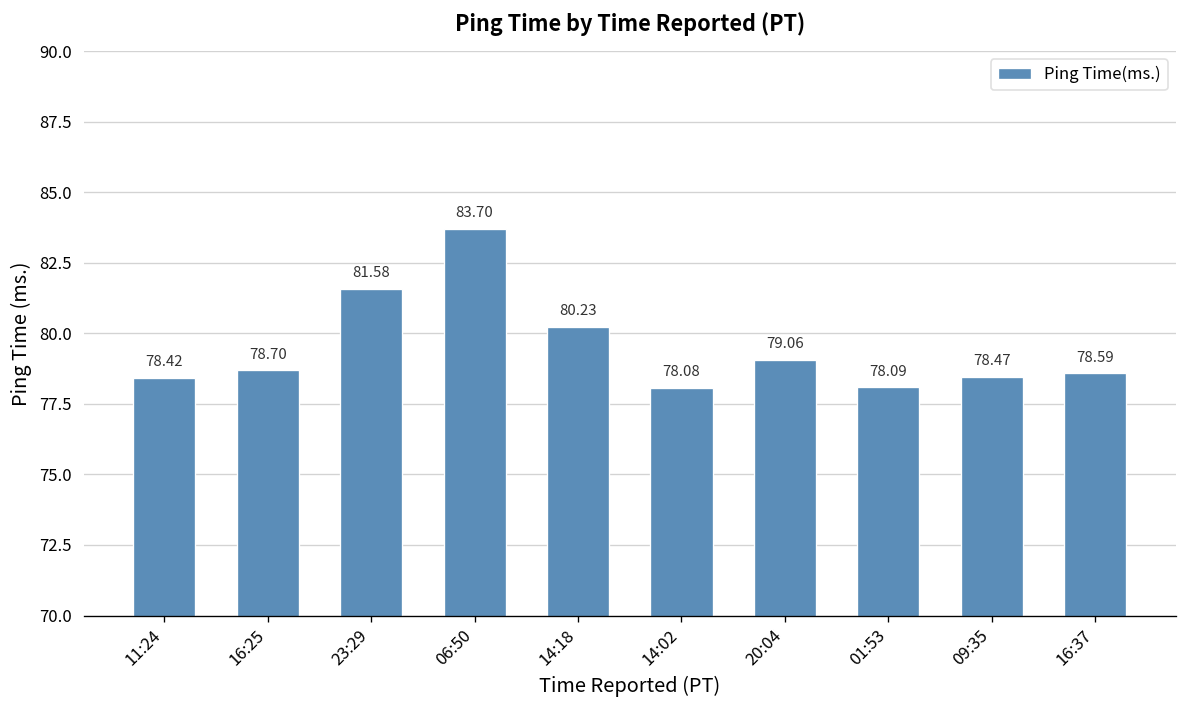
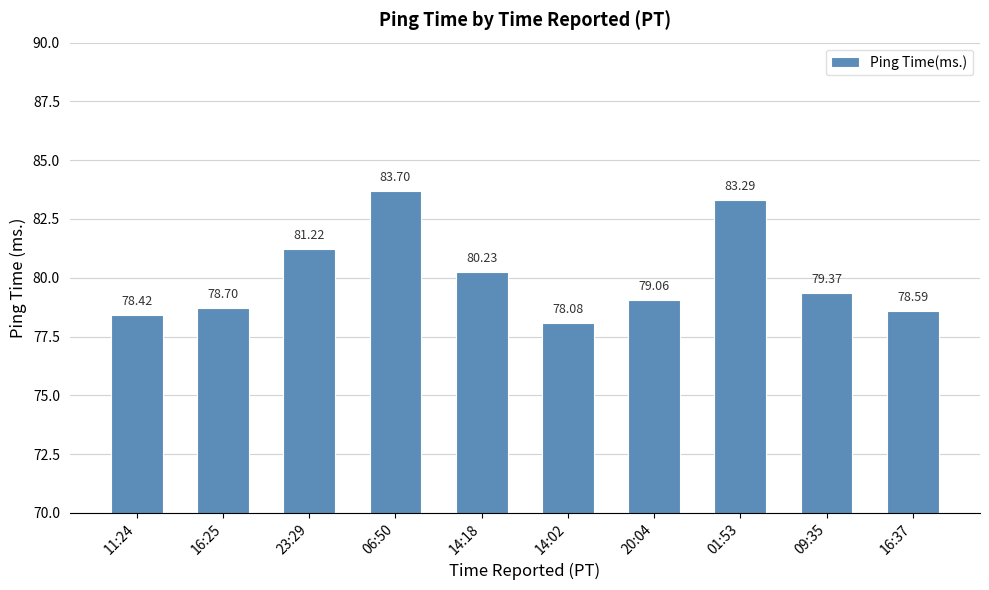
  {
    "11:24": 78.42,
    "16:25": 78.70,
-   "23:29": 81.58,
+   "23:29": 81.22,
    "06:50": 83.70,
    "14:18": 80.23,
    "14:02": 78.08,
    "20:04": 79.06,
-   "01:53": 78.09,
-   "09:35": 78.47,
+   "01:53": 83.29,
+   "09:35": 79.37,
    "16:37": 78.59
  }
